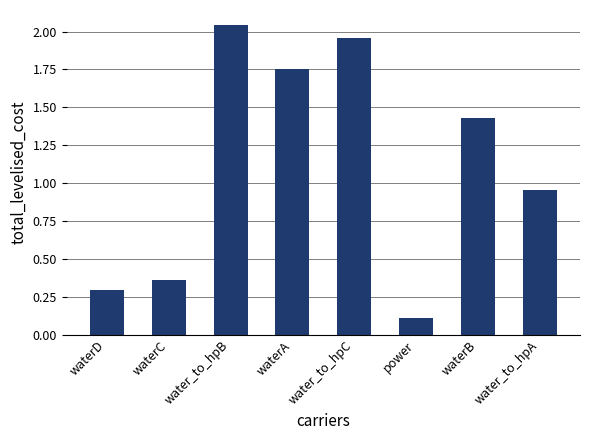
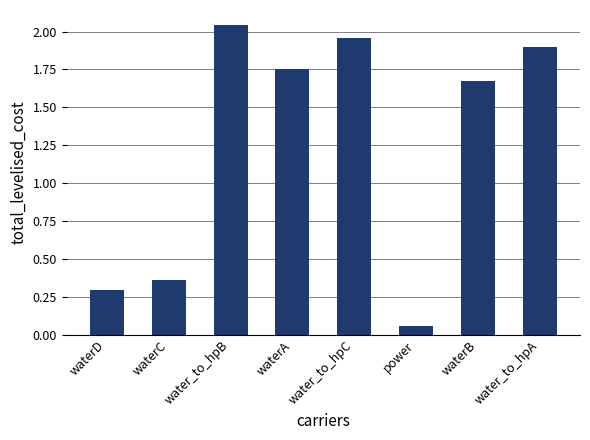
  {
    "waterD": 0.30,
    "waterC": 0.36,
    "water_to_hpB": 2.04,
    "waterA": 1.75,
    "water_to_hpC": 1.96,
-   "power": 0.11,
-   "waterB": 1.43,
-   "water_to_hpA": 0.95
+   "power": 0.06,
+   "waterB": 1.67,
+   "water_to_hpA": 1.90
  }
